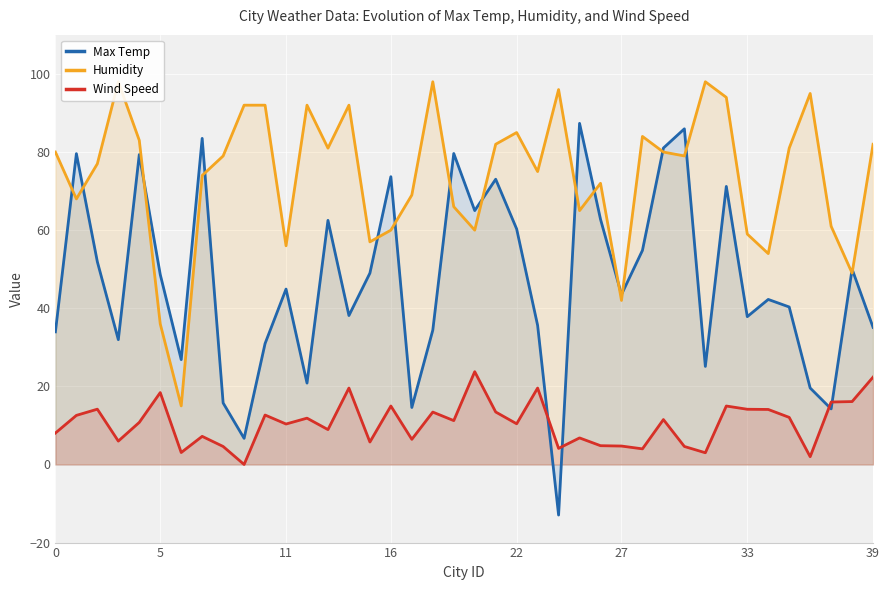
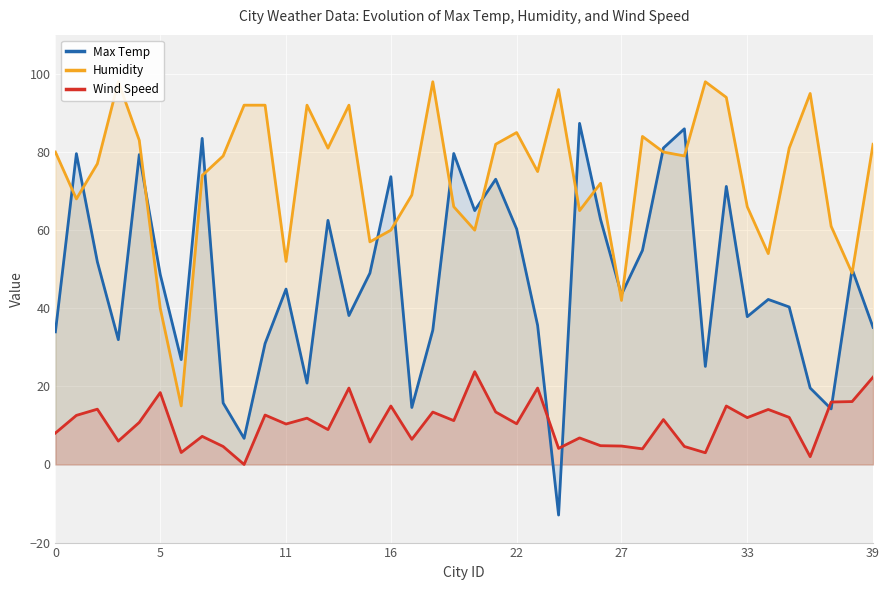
  {
    "Humidity": {
      "0": 80,
-     "5": 36,
-     "11": 56,
+     "5": 40,
+     "11": 52,
      "16": 60,
      "22": 85,
      "27": 42,
-     "33": 59,
+     "33": 66,
      "39": 82
    },
    "Wind Speed": {
      "0": 8,
      "5": 18,
      "11": 10,
      "16": 15,
      "22": 10,
      "27": 5,
-     "33": 14,
+     "33": 12,
      "39": 22
    }
  }
